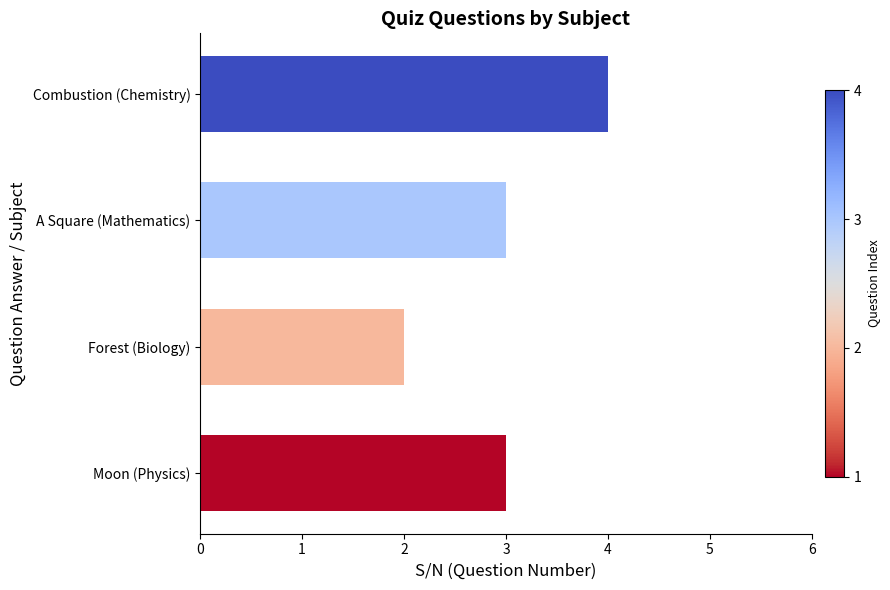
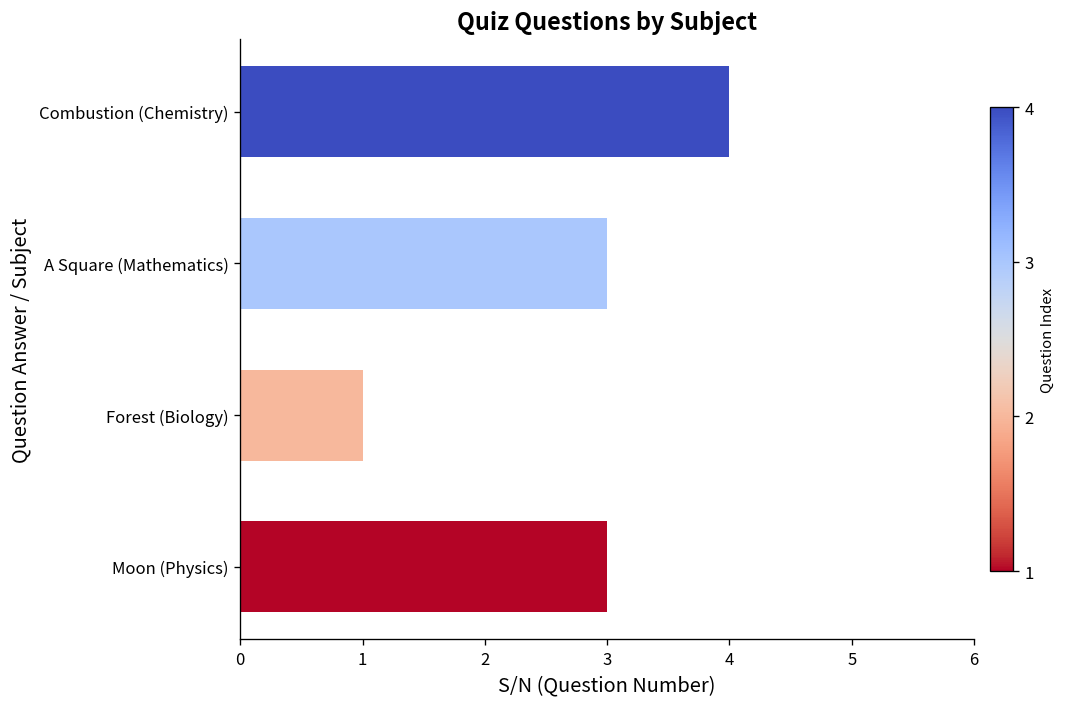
  {
    "Combustion (Chemistry)": 4,
    "A Square (Mathematics)": 3,
-   "Forest (Biology)": 2,
+   "Forest (Biology)": 1,
    "Moon (Physics)": 3
  }
